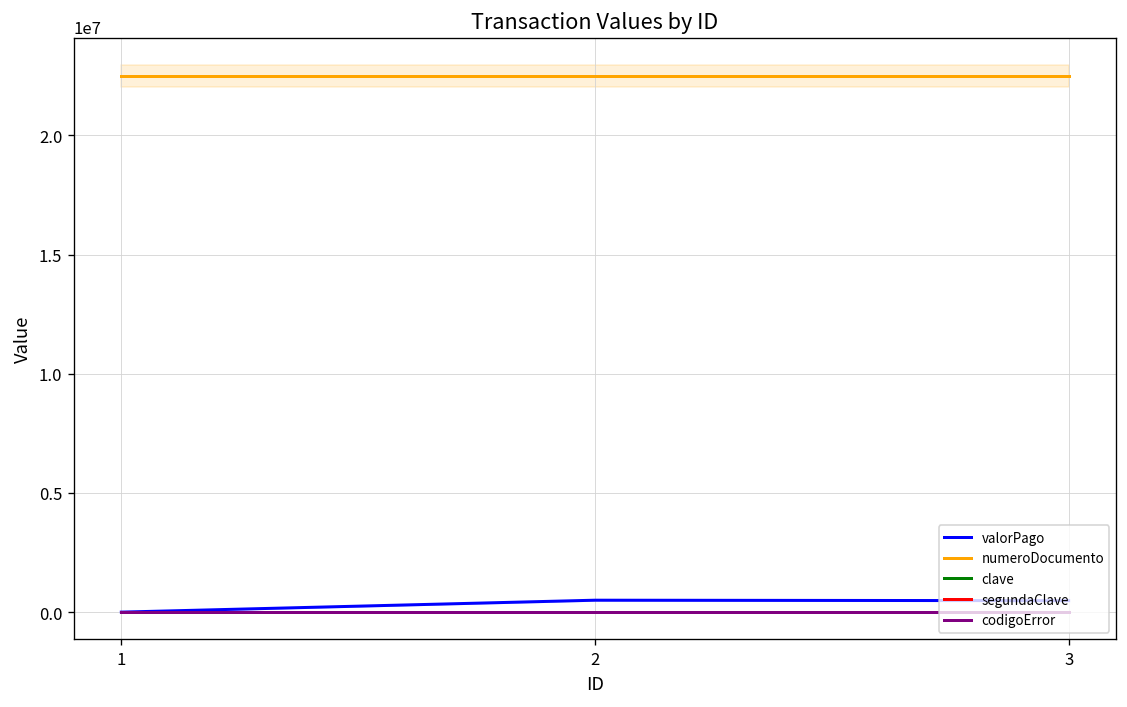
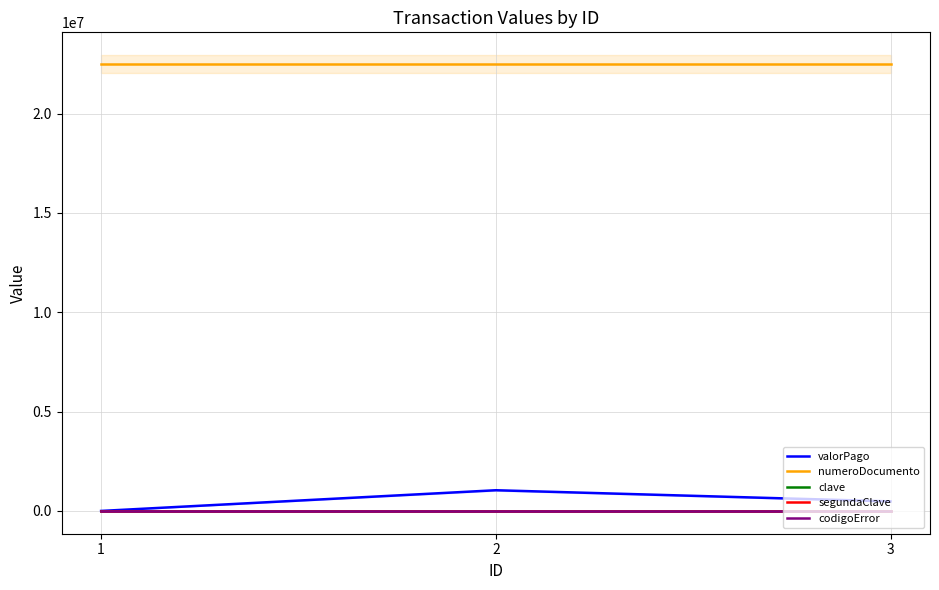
  {
    "valorPago": {
-     "2": 500000
+     "2": 1000000
    },
    "codigoError": {
      "2": 0
    }
  }
